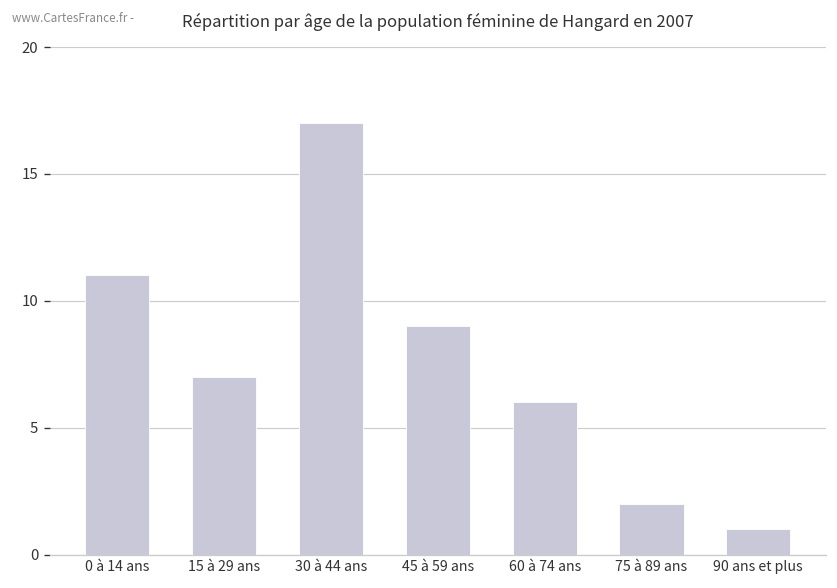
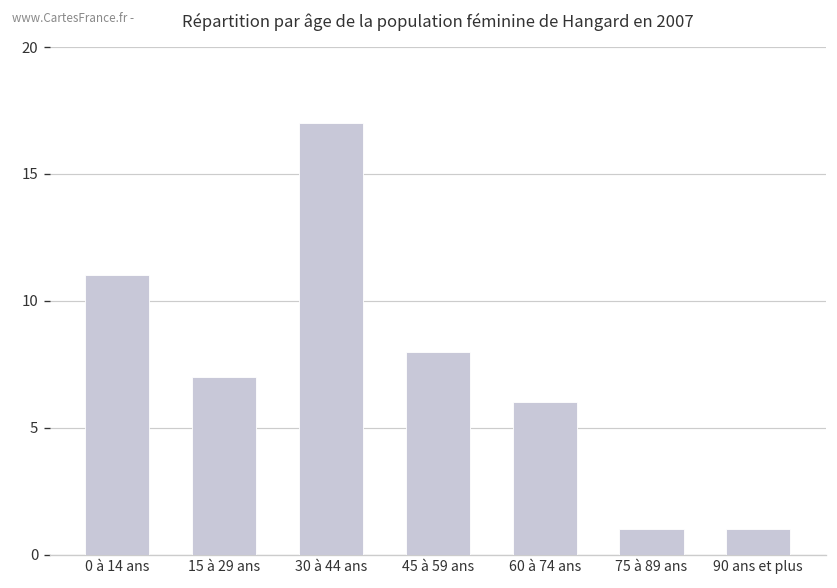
  {
    "0 à 14 ans": 11,
    "15 à 29 ans": 7,
    "30 à 44 ans": 17,
-   "45 à 59 ans": 9,
+   "45 à 59 ans": 8,
    "60 à 74 ans": 6,
-   "75 à 89 ans": 2,
+   "75 à 89 ans": 1,
    "90 ans et plus": 1
  }
